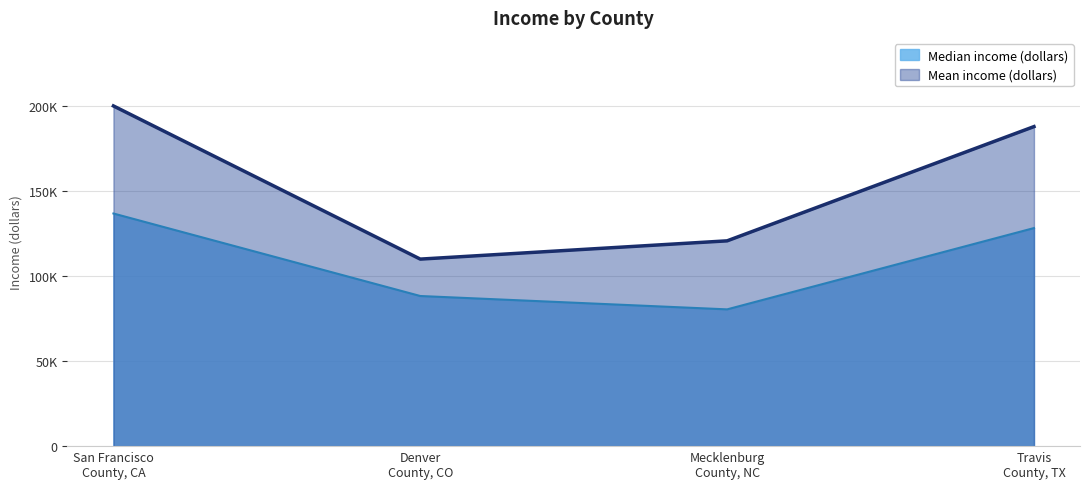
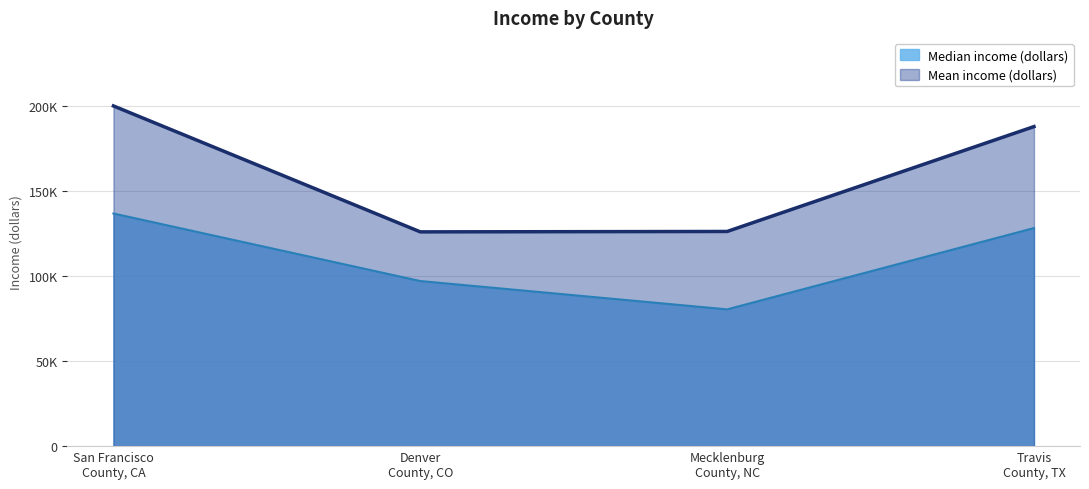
  {
    "Median income (dollars)": {
      "San Francisco County, CA": 137000,
-     "Denver County, CO": 88000,
+     "Denver County, CO": 97000,
      "Mecklenburg County, NC": 80000,
      "Travis County, TX": 128000
    },
    "Mean income (dollars)": {
      "San Francisco County, CA": 200000,
-     "Denver County, CO": 110000,
-     "Mecklenburg County, NC": 121000,
+     "Denver County, CO": 126000,
+     "Mecklenburg County, NC": 126000,
      "Travis County, TX": 188000
    }
  }
